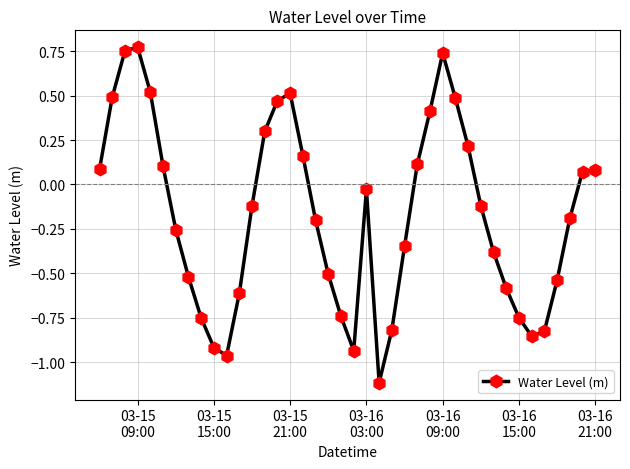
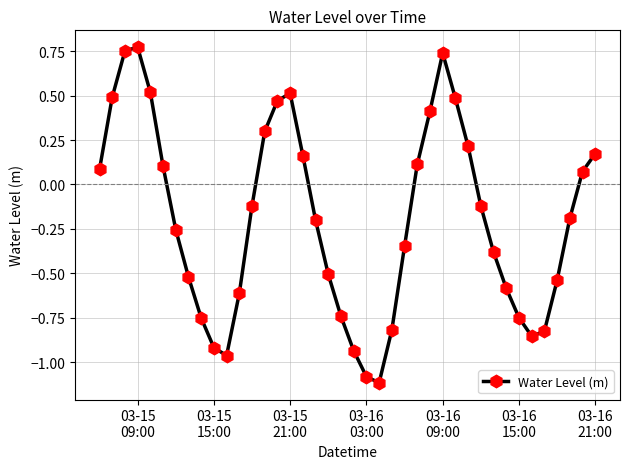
  {
    "03-15 09:00": 0.77,
    "03-15 15:00": -0.92,
    "03-15 21:00": 0.51,
-   "03-16 03:00": -0.03,
+   "03-16 03:00": -1.08,
    "03-16 09:00": 0.74,
    "03-16 15:00": -0.75,
-   "03-16 21:00": 0.08
+   "03-16 21:00": 0.17
  }
